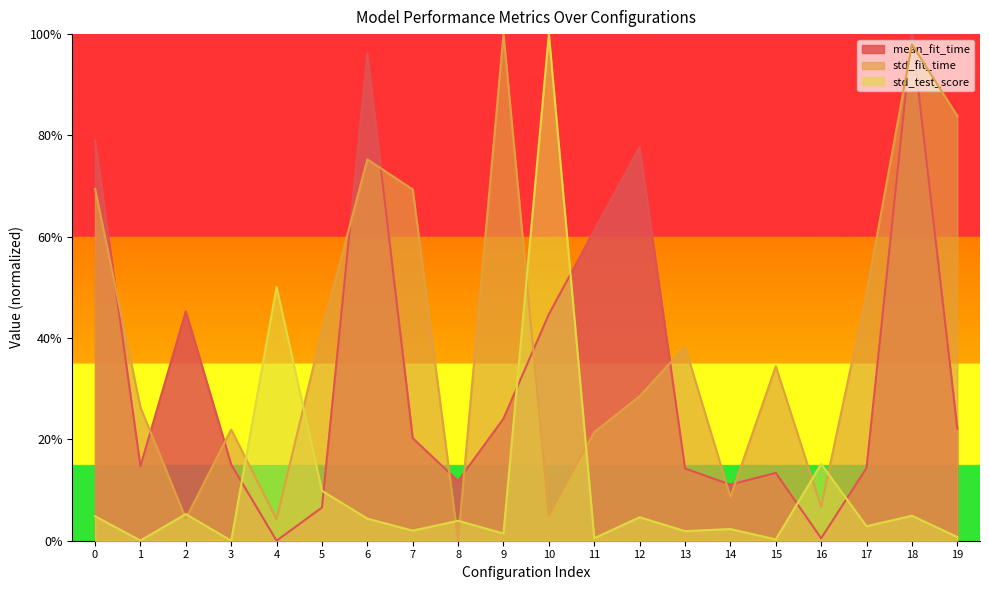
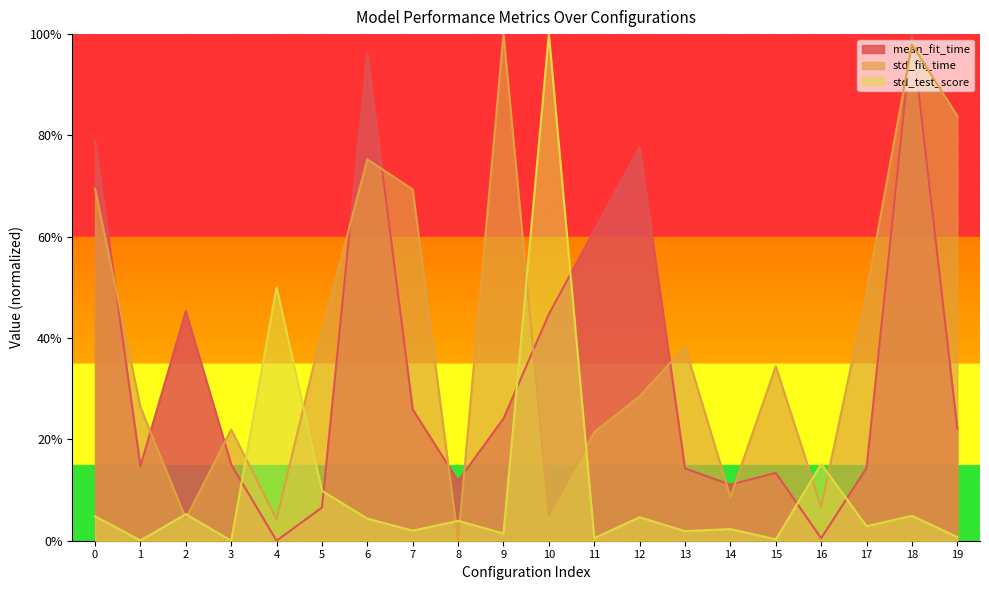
  {
    "mean_fit_time": {
      "0": "79%",
      "1": "15%",
      "2": "45%",
      "3": "15%",
      "4": "0%",
      "5": "7%",
      "6": "96%",
-     "7": "20%",
+     "7": "26%",
      "8": "12%",
      "9": "24%",
      "10": "45%",
      "11": "61%",
      "12": "78%",
      "13": "14%",
      "14": "11%",
      "15": "13%",
      "16": "0%",
      "17": "14%",
      "18": "100%",
      "19": "22%"
    }
  }
